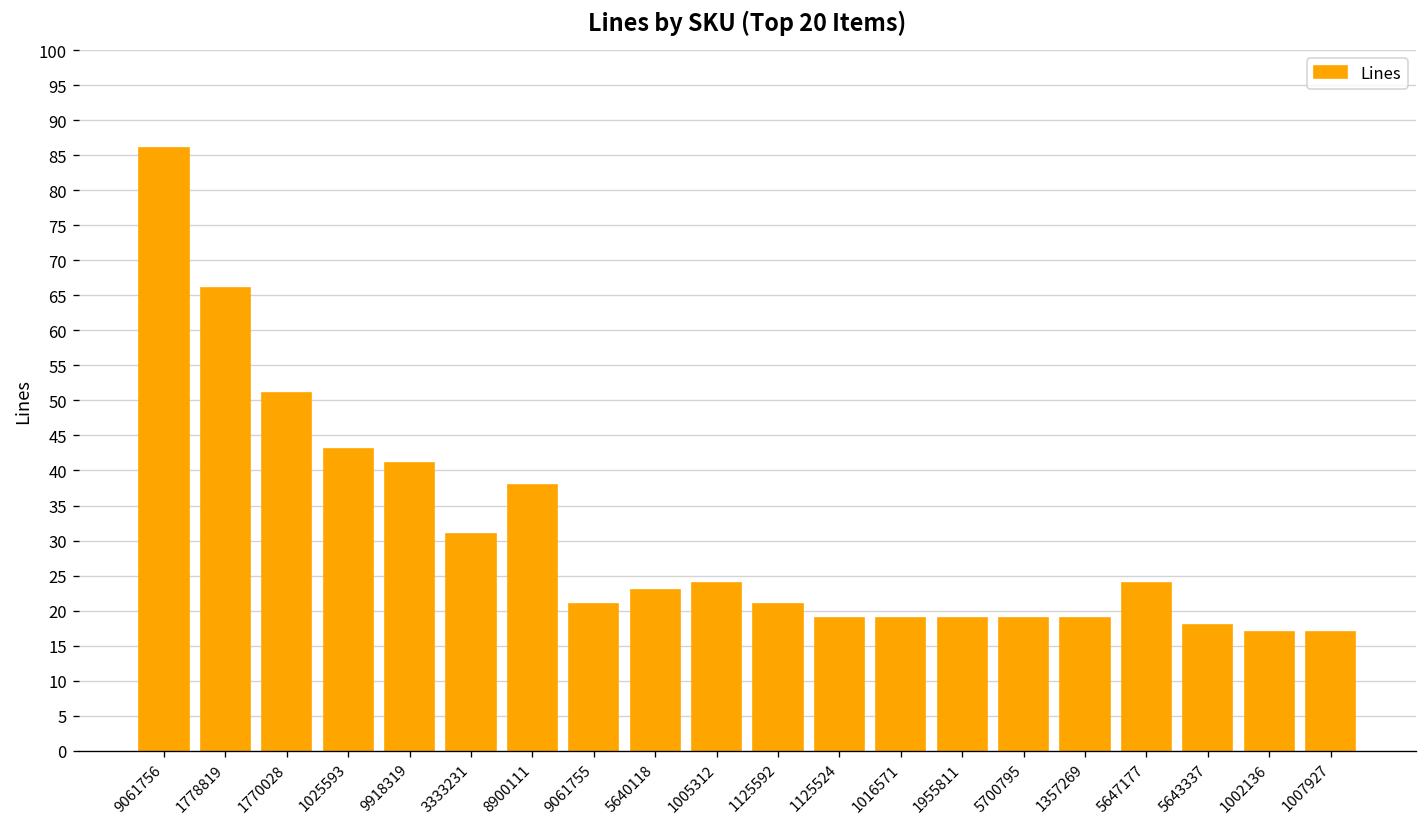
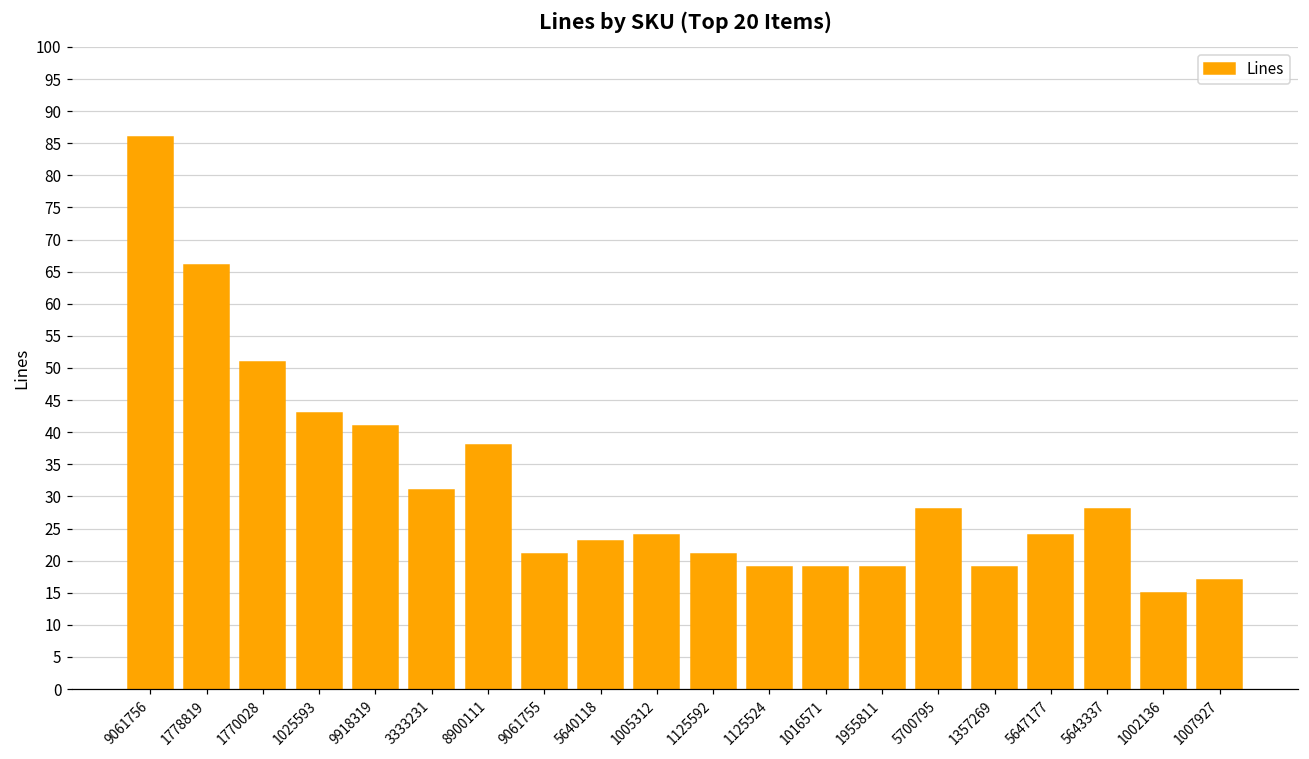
  {
    "9061756": 86,
    "1778819": 66,
    "1770028": 51,
    "1025593": 43,
    "9918319": 41,
    "3333231": 31,
    "8900111": 38,
    "9061755": 21,
    "5640118": 23,
    "1005312": 24,
    "1125592": 21,
    "1125524": 19,
    "1016571": 19,
    "1955811": 19,
-   "5700795": 19,
+   "5700795": 28,
    "1357269": 19,
    "5647177": 24,
-   "5643337": 18,
-   "1002136": 17,
+   "5643337": 28,
+   "1002136": 15,
    "1007927": 17
  }
